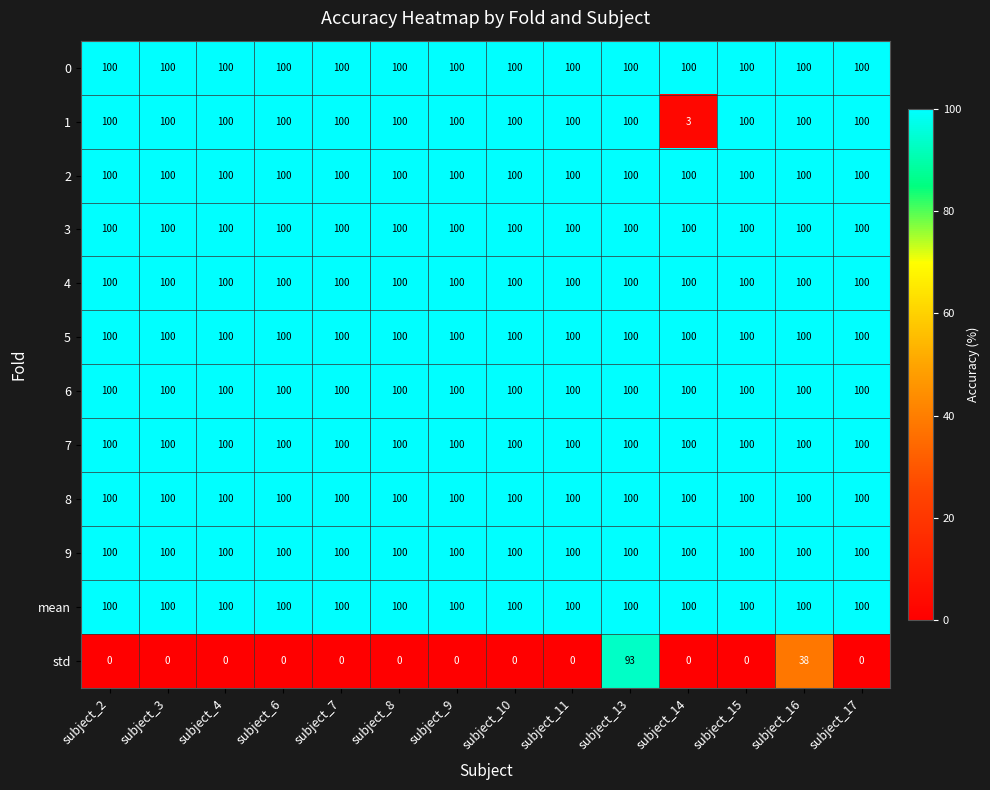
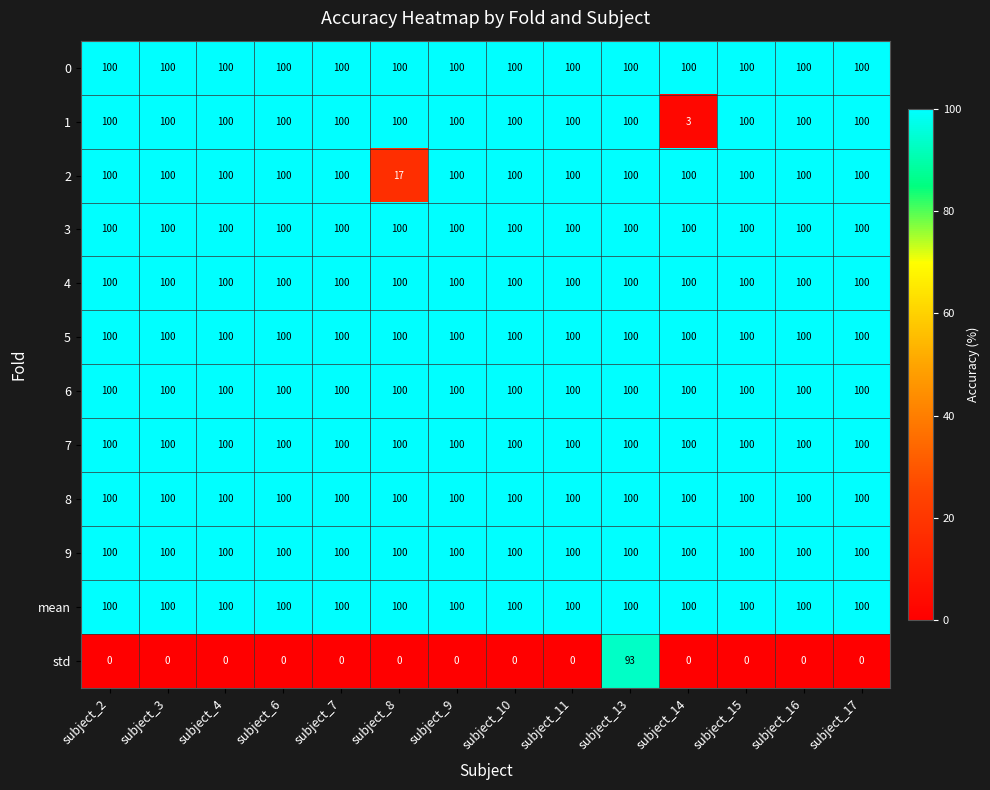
  {
    "0": {
      "subject_2": 100,
      "subject_3": 100,
      "subject_4": 100,
      "subject_6": 100,
      "subject_7": 100,
      "subject_8": 100,
      "subject_9": 100,
      "subject_10": 100,
      "subject_11": 100,
      "subject_13": 100,
      "subject_14": 100,
      "subject_15": 100,
      "subject_16": 100,
      "subject_17": 100
    },
    "1": {
      "subject_2": 100,
      "subject_3": 100,
      "subject_4": 100,
      "subject_6": 100,
      "subject_7": 100,
      "subject_8": 100,
      "subject_9": 100,
      "subject_10": 100,
      "subject_11": 100,
      "subject_13": 100,
      "subject_14": 3,
      "subject_15": 100,
      "subject_16": 100,
      "subject_17": 100
    },
    "2": {
      "subject_2": 100,
      "subject_3": 100,
      "subject_4": 100,
      "subject_6": 100,
      "subject_7": 100,
-     "subject_8": 100,
+     "subject_8": 17,
      "subject_9": 100,
      "subject_10": 100,
      "subject_11": 100,
      "subject_13": 100,
      "subject_14": 100,
      "subject_15": 100,
      "subject_16": 100,
      "subject_17": 100
    },
    "3": {
      "subject_2": 100,
      "subject_3": 100,
      "subject_4": 100,
      "subject_6": 100,
      "subject_7": 100,
      "subject_8": 100,
      "subject_9": 100,
      "subject_10": 100,
      "subject_11": 100,
      "subject_13": 100,
      "subject_14": 100,
      "subject_15": 100,
      "subject_16": 100,
      "subject_17": 100
    },
    "4": {
      "subject_2": 100,
      "subject_3": 100,
      "subject_4": 100,
      "subject_6": 100,
      "subject_7": 100,
      "subject_8": 100,
      "subject_9": 100,
      "subject_10": 100,
      "subject_11": 100,
      "subject_13": 100,
      "subject_14": 100,
      "subject_15": 100,
      "subject_16": 100,
      "subject_17": 100
    },
    "5": {
      "subject_2": 100,
      "subject_3": 100,
      "subject_4": 100,
      "subject_6": 100,
      "subject_7": 100,
      "subject_8": 100,
      "subject_9": 100,
      "subject_10": 100,
      "subject_11": 100,
      "subject_13": 100,
      "subject_14": 100,
      "subject_15": 100,
      "subject_16": 100,
      "subject_17": 100
    },
    "6": {
      "subject_2": 100,
      "subject_3": 100,
      "subject_4": 100,
      "subject_6": 100,
      "subject_7": 100,
      "subject_8": 100,
      "subject_9": 100,
      "subject_10": 100,
      "subject_11": 100,
      "subject_13": 100,
      "subject_14": 100,
      "subject_15": 100,
      "subject_16": 100,
      "subject_17": 100
    },
    "7": {
      "subject_2": 100,
      "subject_3": 100,
      "subject_4": 100,
      "subject_6": 100,
      "subject_7": 100,
      "subject_8": 100,
      "subject_9": 100,
      "subject_10": 100,
      "subject_11": 100,
      "subject_13": 100,
      "subject_14": 100,
      "subject_15": 100,
      "subject_16": 100,
      "subject_17": 100
    },
    "8": {
      "subject_2": 100,
      "subject_3": 100,
      "subject_4": 100,
      "subject_6": 100,
      "subject_7": 100,
      "subject_8": 100,
      "subject_9": 100,
      "subject_10": 100,
      "subject_11": 100,
      "subject_13": 100,
      "subject_14": 100,
      "subject_15": 100,
      "subject_16": 100,
      "subject_17": 100
    },
    "9": {
      "subject_2": 100,
      "subject_3": 100,
      "subject_4": 100,
      "subject_6": 100,
      "subject_7": 100,
      "subject_8": 100,
      "subject_9": 100,
      "subject_10": 100,
      "subject_11": 100,
      "subject_13": 100,
      "subject_14": 100,
      "subject_15": 100,
      "subject_16": 100,
      "subject_17": 100
    },
    "mean": {
      "subject_2": 100,
      "subject_3": 100,
      "subject_4": 100,
      "subject_6": 100,
      "subject_7": 100,
      "subject_8": 100,
      "subject_9": 100,
      "subject_10": 100,
      "subject_11": 100,
      "subject_13": 100,
      "subject_14": 100,
      "subject_15": 100,
      "subject_16": 100,
      "subject_17": 100
    },
    "std": {
      "subject_2": 0,
      "subject_3": 0,
      "subject_4": 0,
      "subject_6": 0,
      "subject_7": 0,
      "subject_8": 0,
      "subject_9": 0,
      "subject_10": 0,
      "subject_11": 0,
      "subject_13": 93,
      "subject_14": 0,
      "subject_15": 0,
-     "subject_16": 38,
+     "subject_16": 0,
      "subject_17": 0
    }
  }
